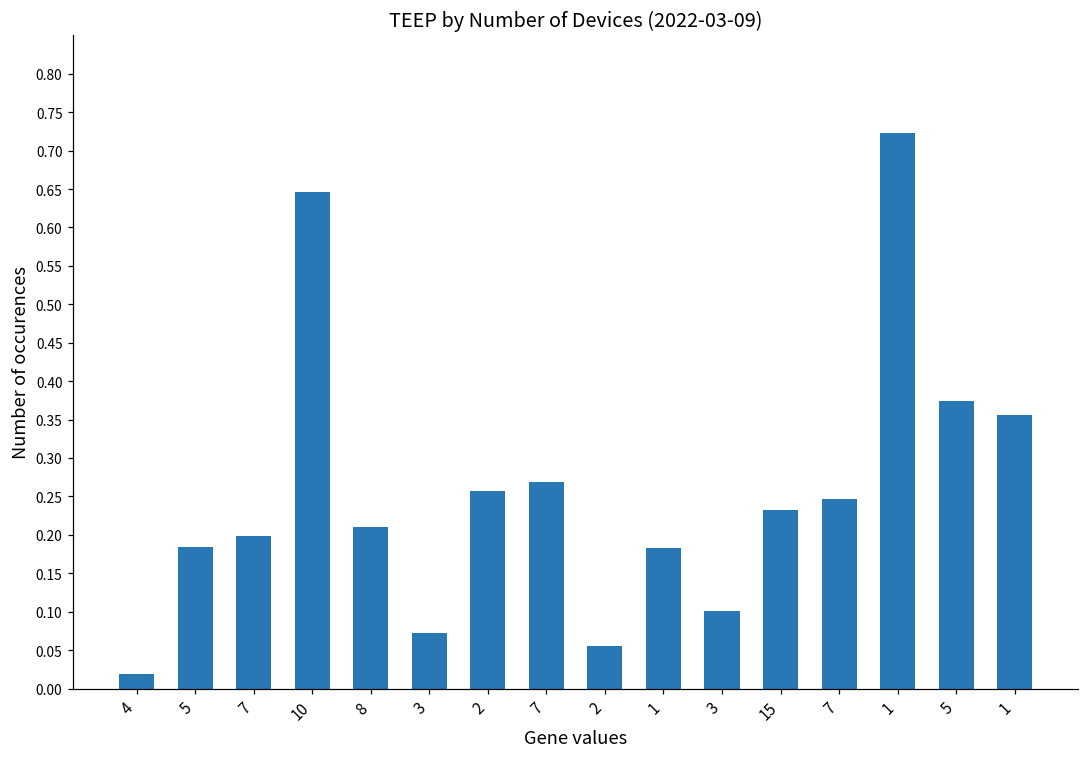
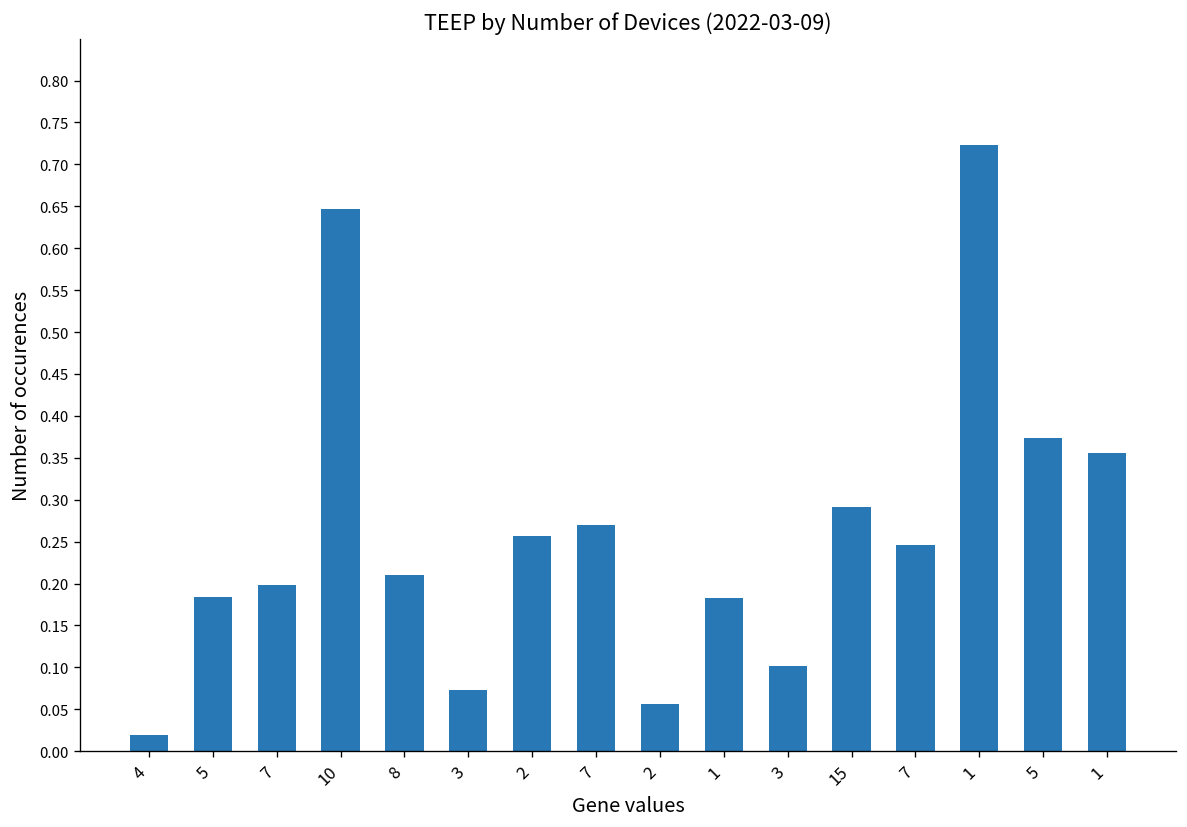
  {
    "4": 0.02,
    "10": 0.65,
    "8": 0.21,
-   "15": 0.23
+   "15": 0.29
  }
